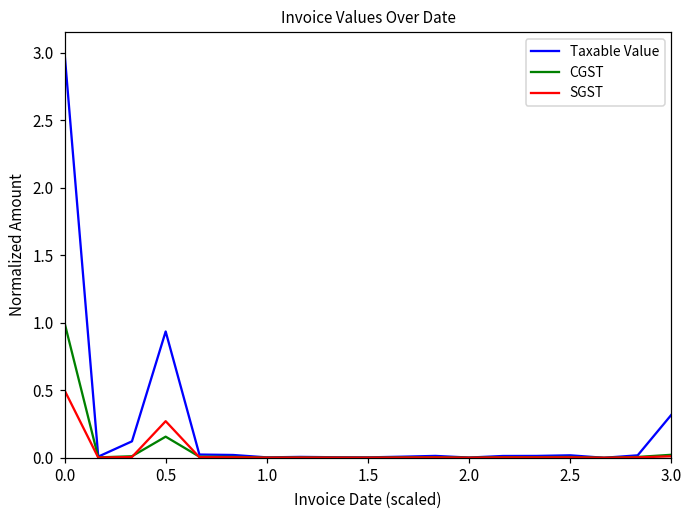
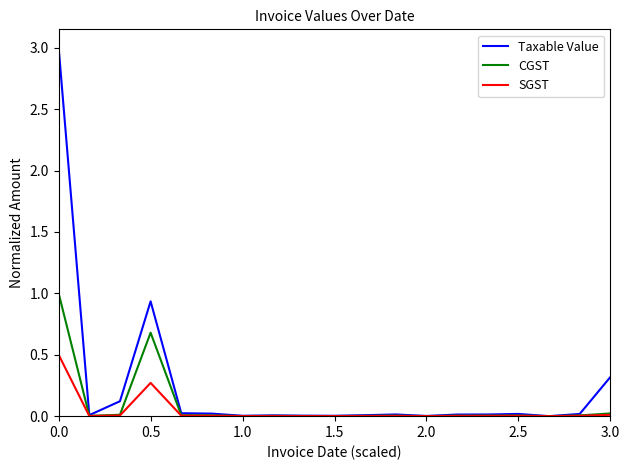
  {
    "Taxable Value": {
      "0.0": 3.00,
      "0.5": 0.93,
      "3.0": 0.32
    },
    "CGST": {
      "0.0": 1.00,
-     "0.5": 0.16
+     "0.5": 0.68
    },
    "SGST": {
      "0.0": 0.50,
      "0.5": 0.27
    }
  }
